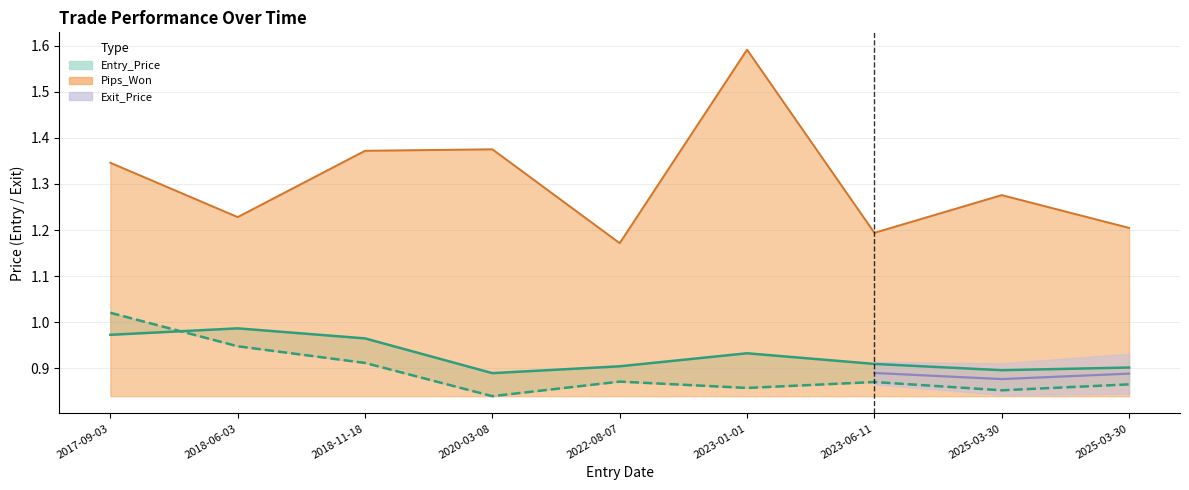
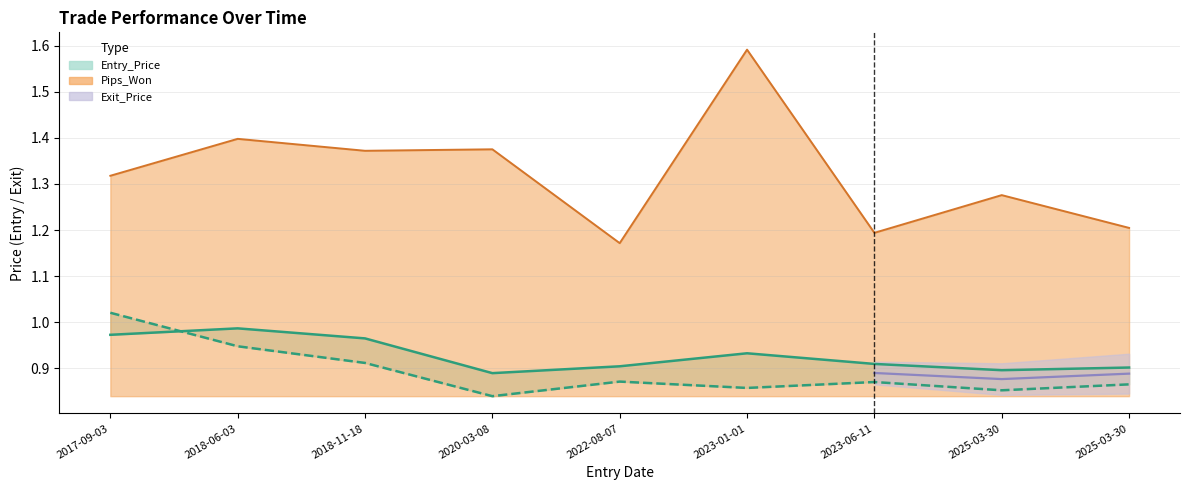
  {
    "Pips_Won": {
-     "2017-09-03": 1.35,
-     "2018-06-03": 1.23,
+     "2017-09-03": 1.32,
+     "2018-06-03": 1.40,
      "2018-11-18": 1.37,
      "2020-03-08": 1.38,
      "2022-08-07": 1.17,
      "2023-01-01": 1.59,
      "2023-06-11": 1.19
    }
  }
